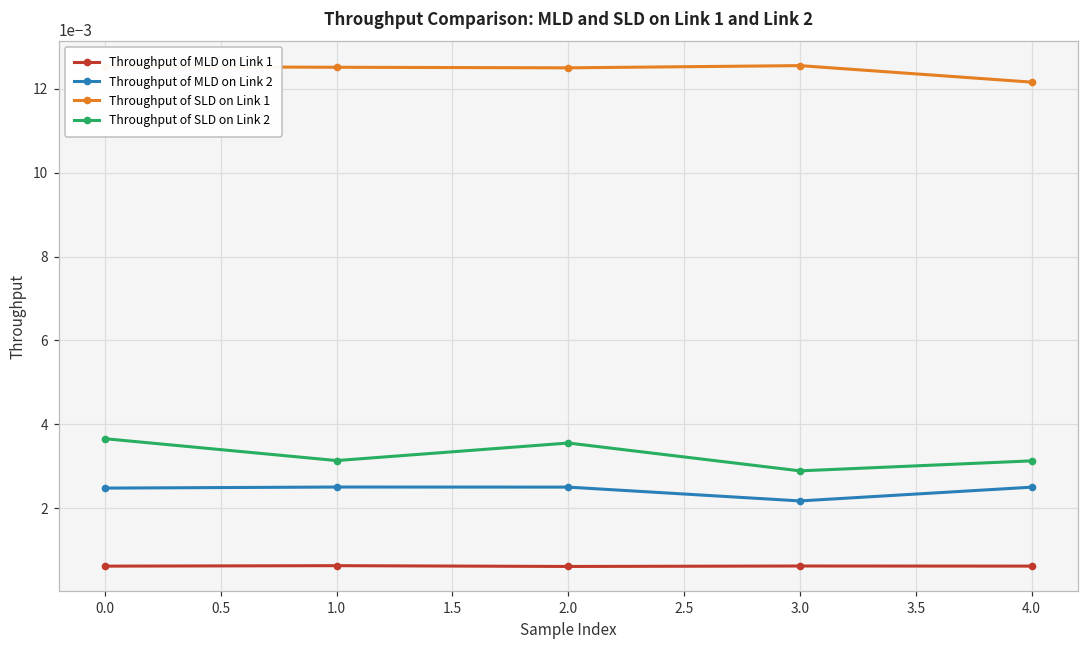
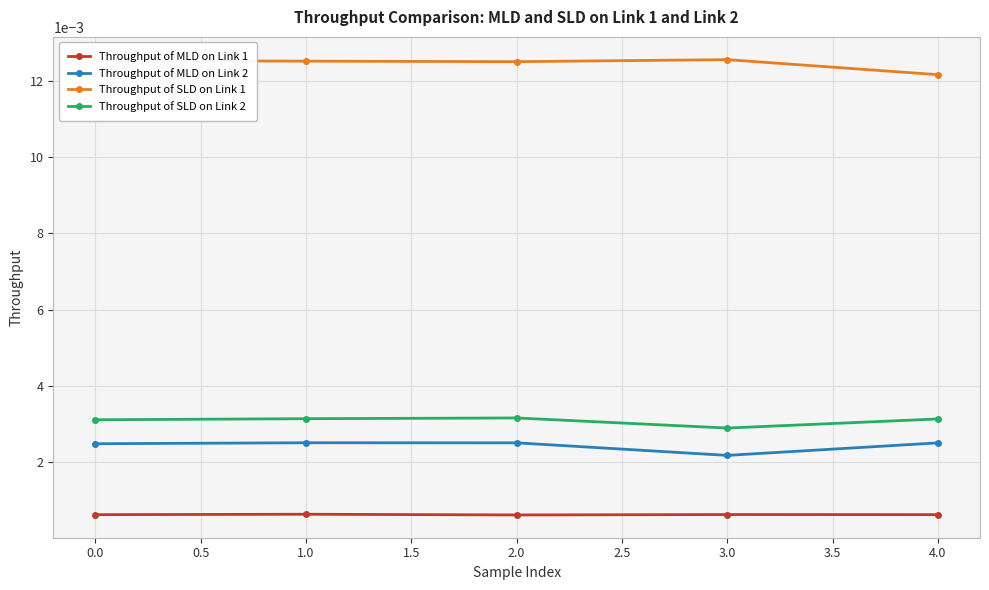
  {
    "Throughput of MLD on Link 1": {
      "0.0": 0.0006,
      "1.0": 0.0006,
      "2.0": 0.0006,
      "3.0": 0.0006,
      "4.0": 0.0006
    },
    "Throughput of MLD on Link 2": {
      "0.0": 0.0025,
      "1.0": 0.0025,
      "2.0": 0.0025,
      "3.0": 0.0022,
      "4.0": 0.0025
    },
    "Throughput of SLD on Link 1": {
      "1.0": 0.0125,
      "2.0": 0.0125,
      "3.0": 0.0126,
      "4.0": 0.0122
    },
    "Throughput of SLD on Link 2": {
-     "0.0": 0.0037,
+     "0.0": 0.0031,
      "1.0": 0.0031,
-     "2.0": 0.0036,
+     "2.0": 0.0032,
      "3.0": 0.0029,
      "4.0": 0.0031
    }
  }
